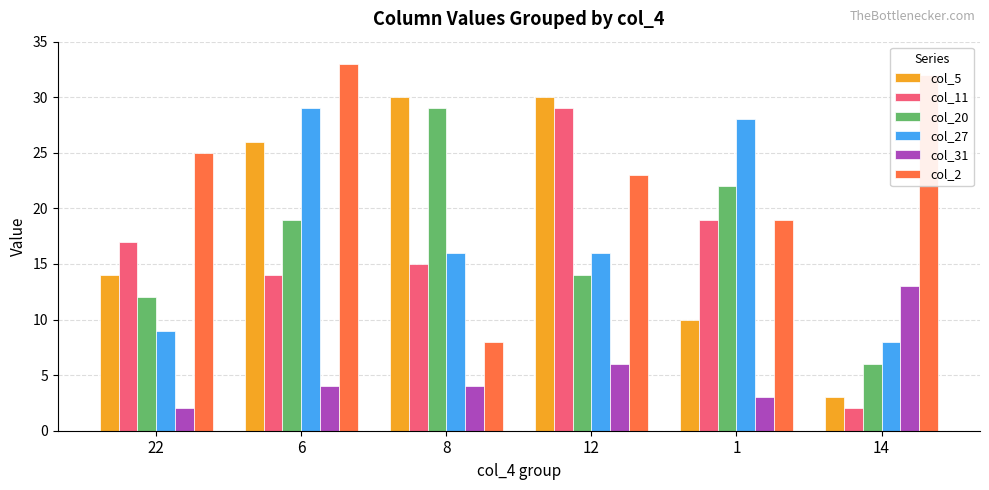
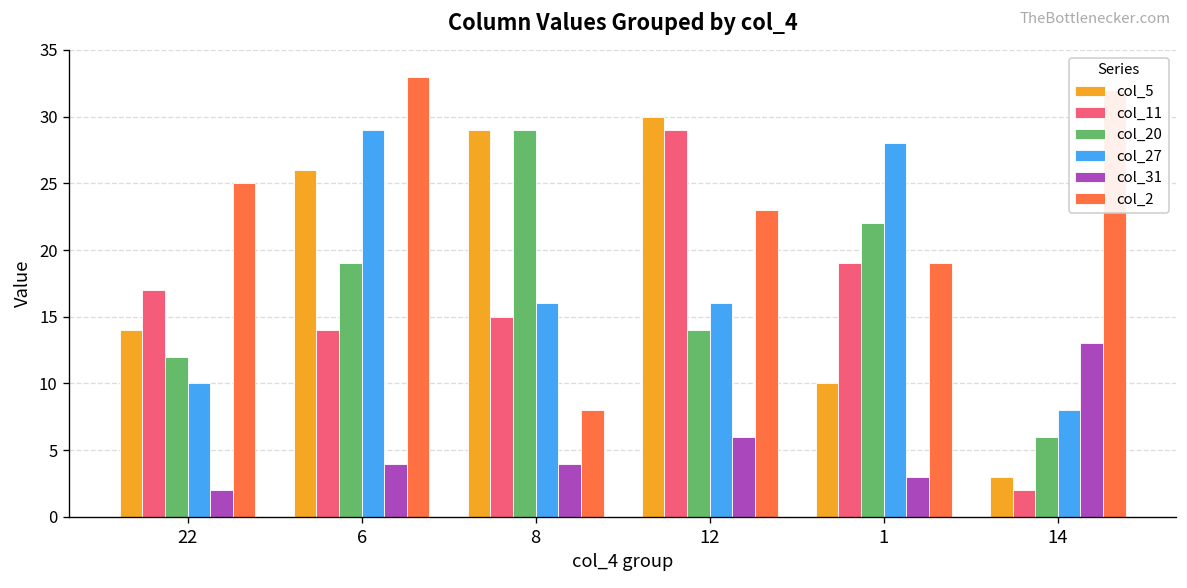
  {
    "col_5": {
      "22": 14,
      "6": 26,
-     "8": 30,
+     "8": 29,
      "12": 30,
      "1": 10,
      "14": 3
    },
    "col_20": {
      "22": 12,
      "6": 19,
      "8": 29,
      "12": 14,
      "1": 22,
      "14": 6
    },
    "col_27": {
-     "22": 9,
+     "22": 10,
      "6": 29,
      "8": 16,
      "12": 16,
      "1": 28,
      "14": 8
    },
    "col_31": {
      "22": 2,
      "6": 4,
      "8": 4,
      "12": 6,
      "1": 3,
      "14": 13
    }
  }
